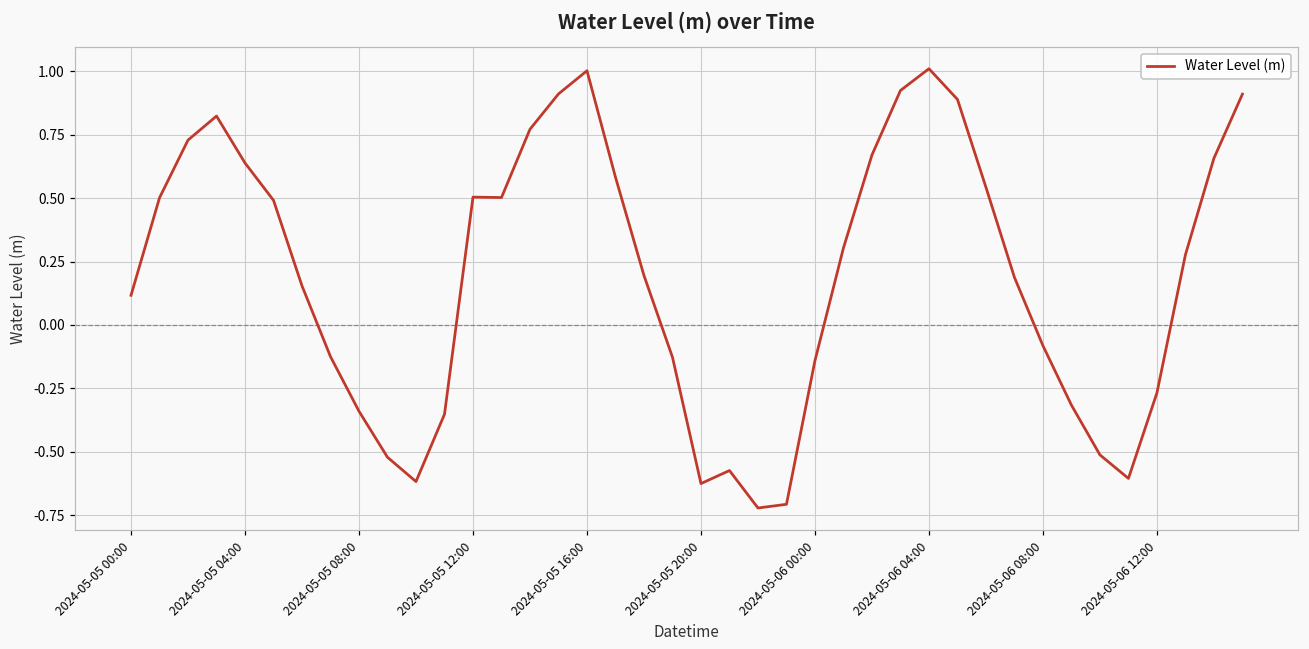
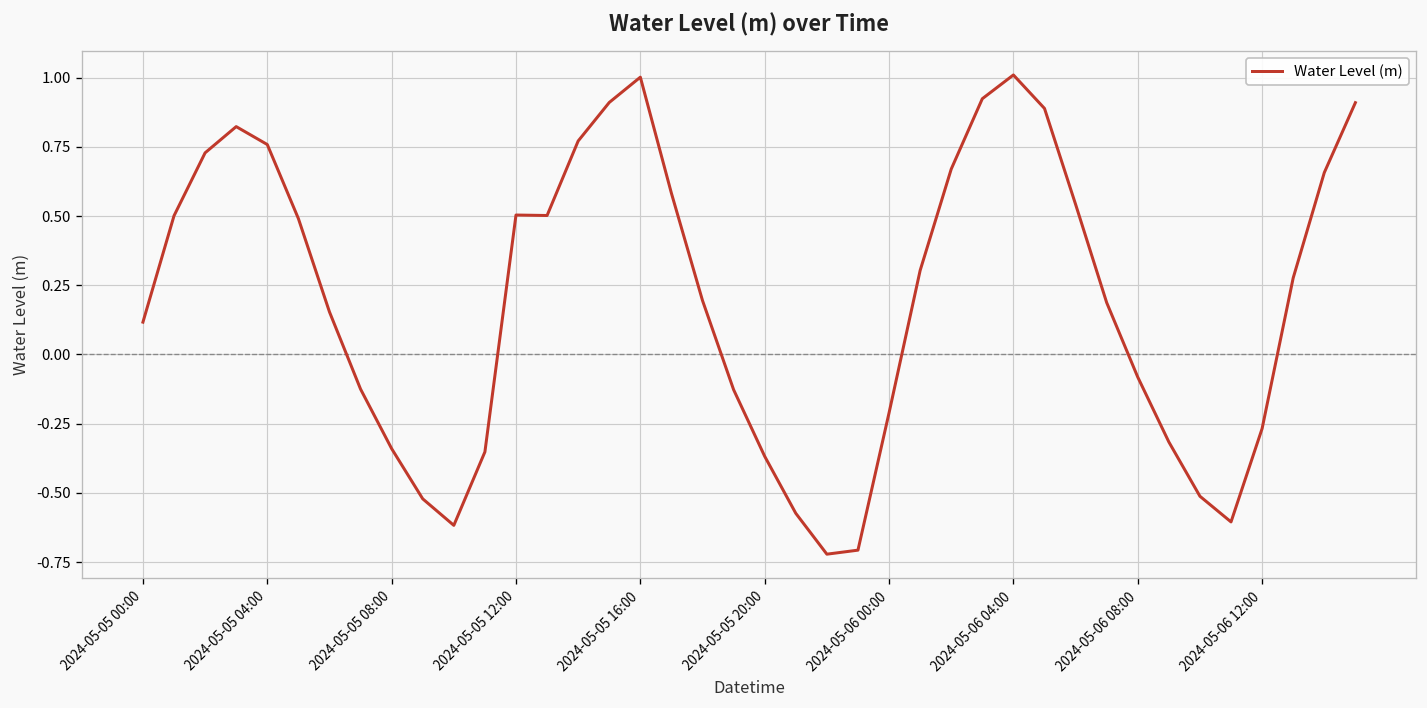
  {
    "2024-05-05 00:00": 0.12,
-   "2024-05-05 04:00": 0.64,
+   "2024-05-05 04:00": 0.76,
    "2024-05-05 08:00": -0.34,
    "2024-05-05 12:00": 0.50,
    "2024-05-05 16:00": 1.00,
-   "2024-05-05 20:00": -0.63,
-   "2024-05-06 00:00": -0.14,
+   "2024-05-05 20:00": -0.37,
+   "2024-05-06 00:00": -0.21,
    "2024-05-06 04:00": 1.01,
    "2024-05-06 08:00": -0.08,
    "2024-05-06 12:00": -0.27
  }
